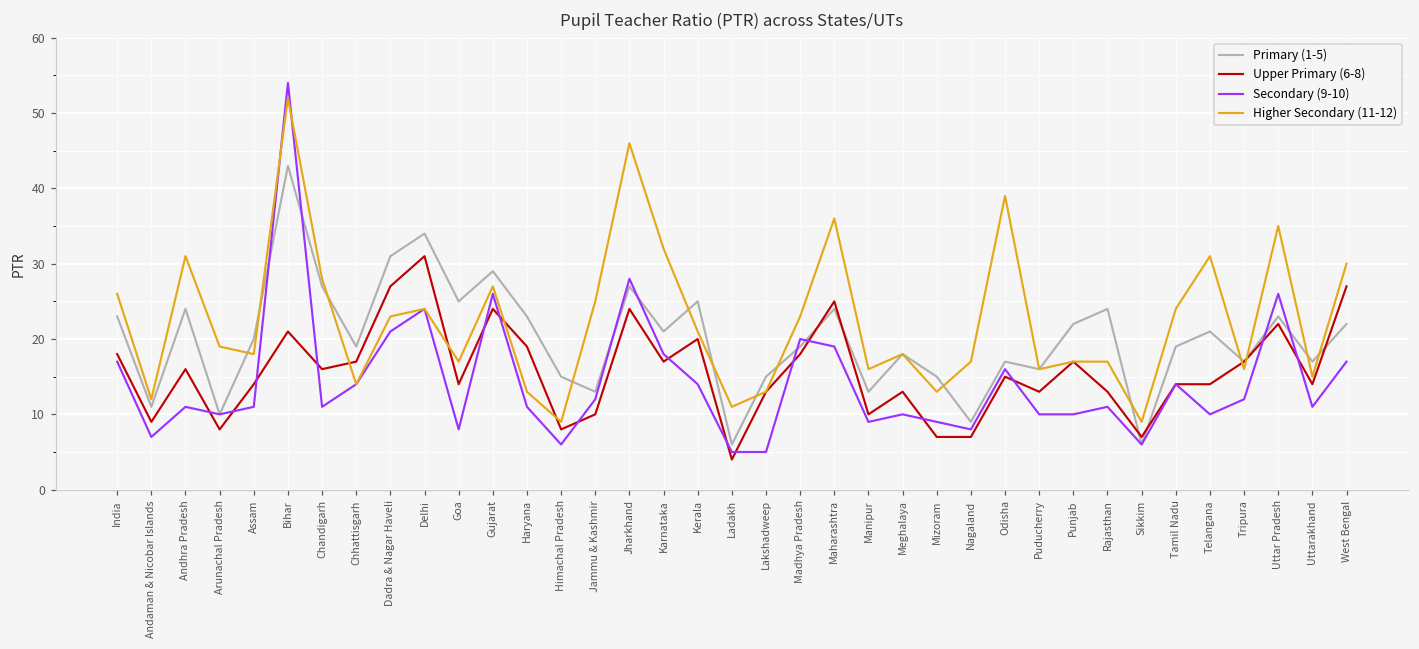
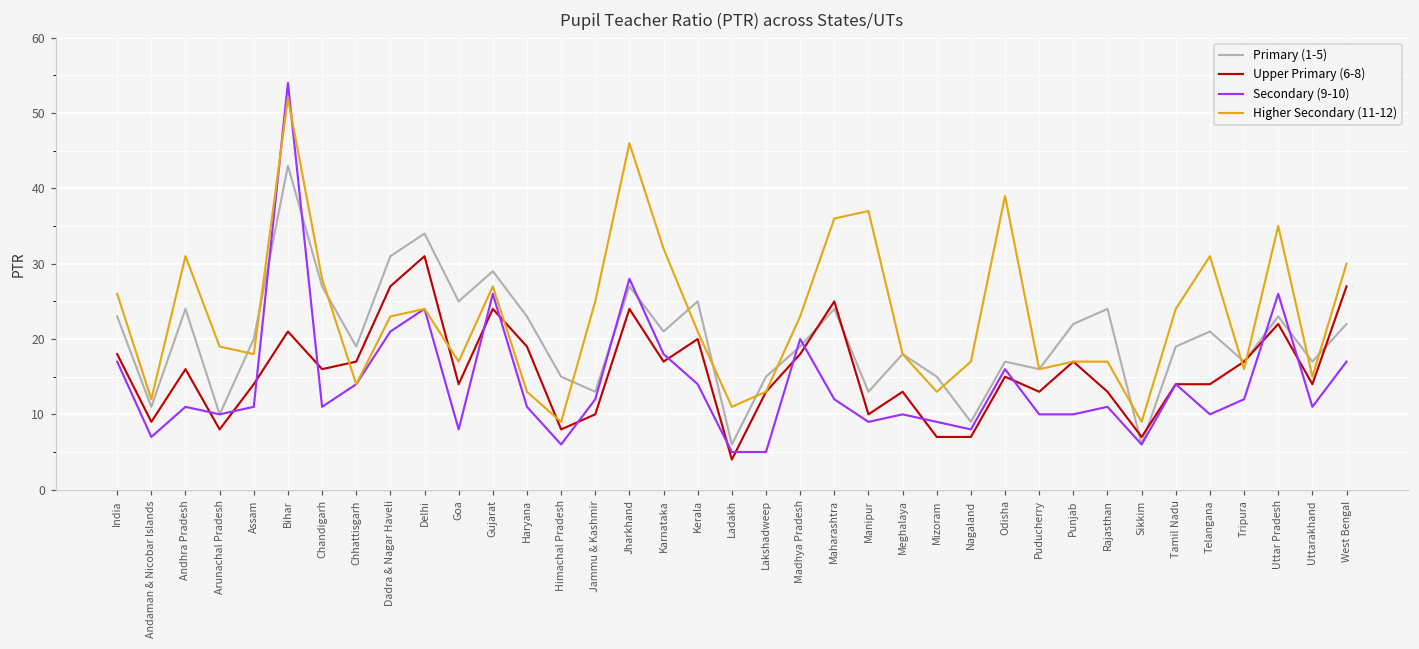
  {
    "Primary (1-5)": {
      "India": 23,
      "Andaman & Nicobar Islands": 11,
      "Andhra Pradesh": 24,
      "Assam": 20,
      "Bihar": 43,
      "Chandigarh": 27,
      "Chhattisgarh": 19,
      "Dadra & Nagar Haveli": 31,
      "Delhi": 34,
      "Goa": 25,
      "Gujarat": 29,
      "Haryana": 23,
      "Himachal Pradesh": 15,
      "Jammu & Kashmir": 13,
      "Jharkhand": 27,
      "Karnataka": 21,
      "Kerala": 25,
      "Ladakh": 6,
      "Lakshadweep": 15,
      "Madhya Pradesh": 19,
      "Maharashtra": 24,
      "Manipur": 13,
      "Mizoram": 15,
      "Nagaland": 9,
      "Odisha": 17,
      "Punjab": 22,
      "Rajasthan": 24,
      "Tamil Nadu": 19,
      "Telangana": 21,
      "Uttar Pradesh": 23,
      "Uttarakhand": 17,
      "West Bengal": 22
    },
    "Upper Primary (6-8)": {
      "India": 18,
      "Andaman & Nicobar Islands": 9,
      "Andhra Pradesh": 16,
      "Arunachal Pradesh": 8,
      "Assam": 14,
      "Bihar": 21,
      "Chandigarh": 16,
      "Chhattisgarh": 17,
      "Dadra & Nagar Haveli": 27,
      "Delhi": 31,
      "Goa": 14,
      "Gujarat": 24,
      "Haryana": 19,
      "Himachal Pradesh": 8,
      "Jammu & Kashmir": 10,
      "Jharkhand": 24,
      "Karnataka": 17,
      "Kerala": 20,
      "Ladakh": 4,
      "Madhya Pradesh": 18,
      "Maharashtra": 25,
      "Manipur": 10,
      "Meghalaya": 13,
      "Mizoram": 7,
      "Nagaland": 7,
      "Odisha": 15,
      "Puducherry": 13,
      "Rajasthan": 13,
      "Sikkim": 7,
      "Telangana": 14,
      "Uttar Pradesh": 22,
      "Uttarakhand": 14,
      "West Bengal": 27
    },
    "Secondary (9-10)": {
      "India": 17,
      "Andaman & Nicobar Islands": 7,
      "Andhra Pradesh": 11,
      "Assam": 11,
      "Bihar": 54,
      "Chandigarh": 11,
      "Dadra & Nagar Haveli": 21,
      "Goa": 8,
      "Gujarat": 26,
      "Haryana": 11,
      "Himachal Pradesh": 6,
      "Jammu & Kashmir": 12,
      "Jharkhand": 28,
      "Karnataka": 18,
      "Kerala": 14,
      "Ladakh": 5,
      "Lakshadweep": 5,
      "Madhya Pradesh": 20,
-     "Maharashtra": 19,
+     "Maharashtra": 12,
      "Manipur": 9,
      "Meghalaya": 10,
      "Mizoram": 9,
      "Nagaland": 8,
      "Odisha": 16,
      "Puducherry": 10,
      "Punjab": 10,
      "Rajasthan": 11,
      "Telangana": 10,
      "Tripura": 12,
      "Uttar Pradesh": 26,
      "Uttarakhand": 11,
      "West Bengal": 17
    },
    "Higher Secondary (11-12)": {
      "India": 26,
      "Andaman & Nicobar Islands": 12,
      "Andhra Pradesh": 31,
      "Arunachal Pradesh": 19,
      "Assam": 18,
      "Bihar": 52,
      "Chandigarh": 28,
      "Dadra & Nagar Haveli": 23,
      "Goa": 17,
      "Gujarat": 27,
      "Haryana": 13,
      "Himachal Pradesh": 9,
      "Jammu & Kashmir": 25,
      "Jharkhand": 46,
      "Karnataka": 32,
      "Kerala": 21,
      "Ladakh": 11,
      "Madhya Pradesh": 23,
      "Maharashtra": 36,
-     "Manipur": 16,
+     "Manipur": 37,
      "Mizoram": 13,
      "Nagaland": 17,
      "Odisha": 39,
      "Rajasthan": 17,
      "Sikkim": 9,
      "Tamil Nadu": 24,
      "Telangana": 31,
      "Tripura": 16,
      "Uttar Pradesh": 35,
      "Uttarakhand": 15,
      "West Bengal": 30
    }
  }
